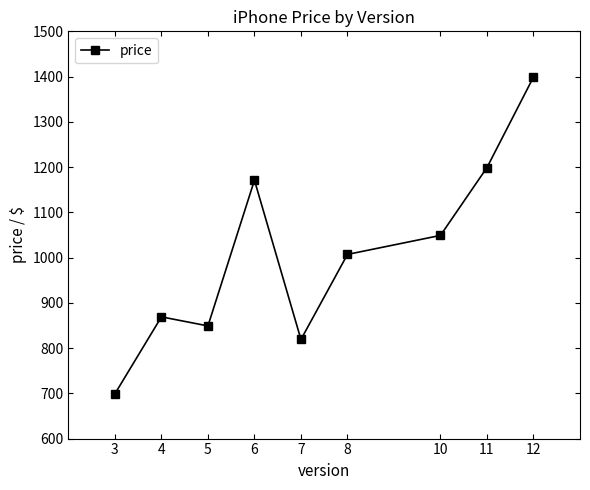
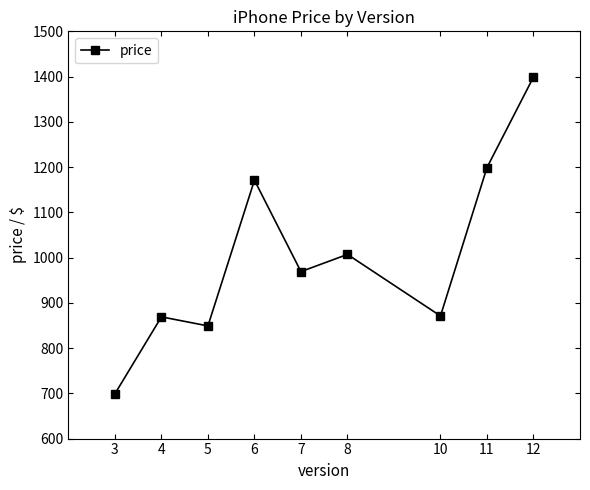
  {
    "3": 700,
    "4": 870,
    "5": 850,
    "6": 1170,
-   "7": 820,
+   "7": 970,
    "8": 1010,
-   "10": 1050,
+   "10": 870,
    "11": 1200,
    "12": 1400
  }
